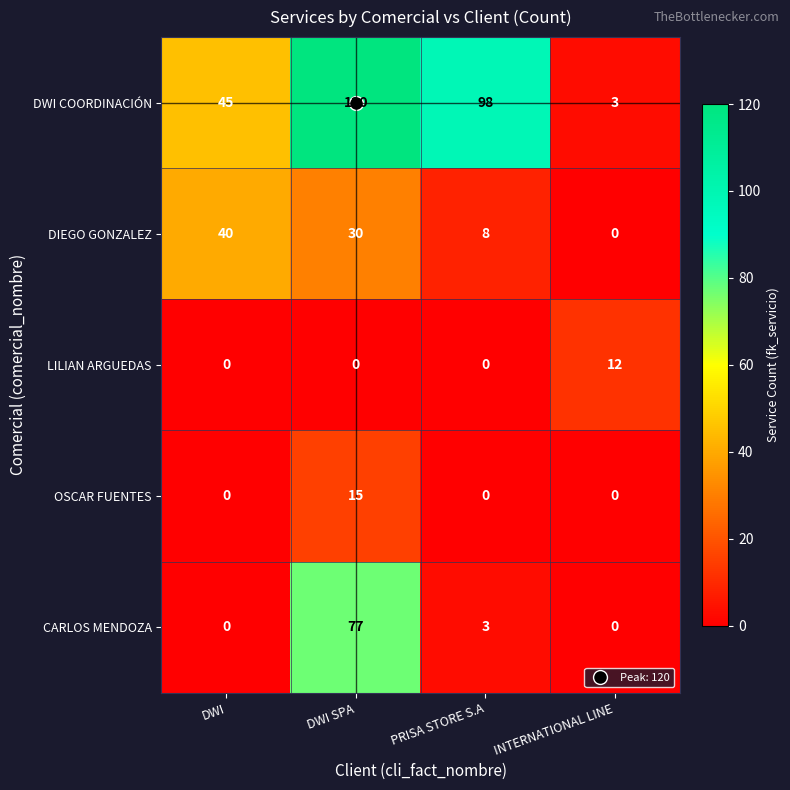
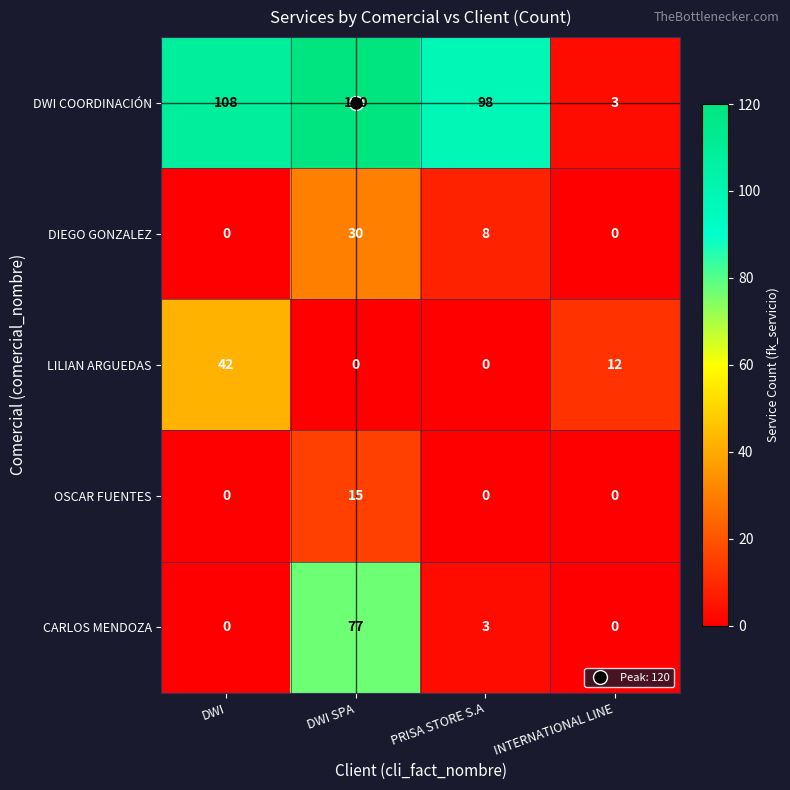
  {
    "DWI COORDINACIÓN": {
-     "DWI": 45,
+     "DWI": 108,
      "PRISA STORE S.A": 98,
      "INTERNATIONAL LINE": 3
    },
    "DIEGO GONZALEZ": {
-     "DWI": 40,
+     "DWI": 0,
      "DWI SPA": 30,
      "PRISA STORE S.A": 8,
      "INTERNATIONAL LINE": 0
    },
    "LILIAN ARGUEDAS": {
-     "DWI": 0,
+     "DWI": 42,
      "DWI SPA": 0,
      "PRISA STORE S.A": 0,
      "INTERNATIONAL LINE": 12
    },
    "OSCAR FUENTES": {
      "DWI": 0,
      "DWI SPA": 15,
      "PRISA STORE S.A": 0,
      "INTERNATIONAL LINE": 0
    },
    "CARLOS MENDOZA": {
      "DWI": 0,
      "DWI SPA": 77,
      "PRISA STORE S.A": 3,
      "INTERNATIONAL LINE": 0
    }
  }
